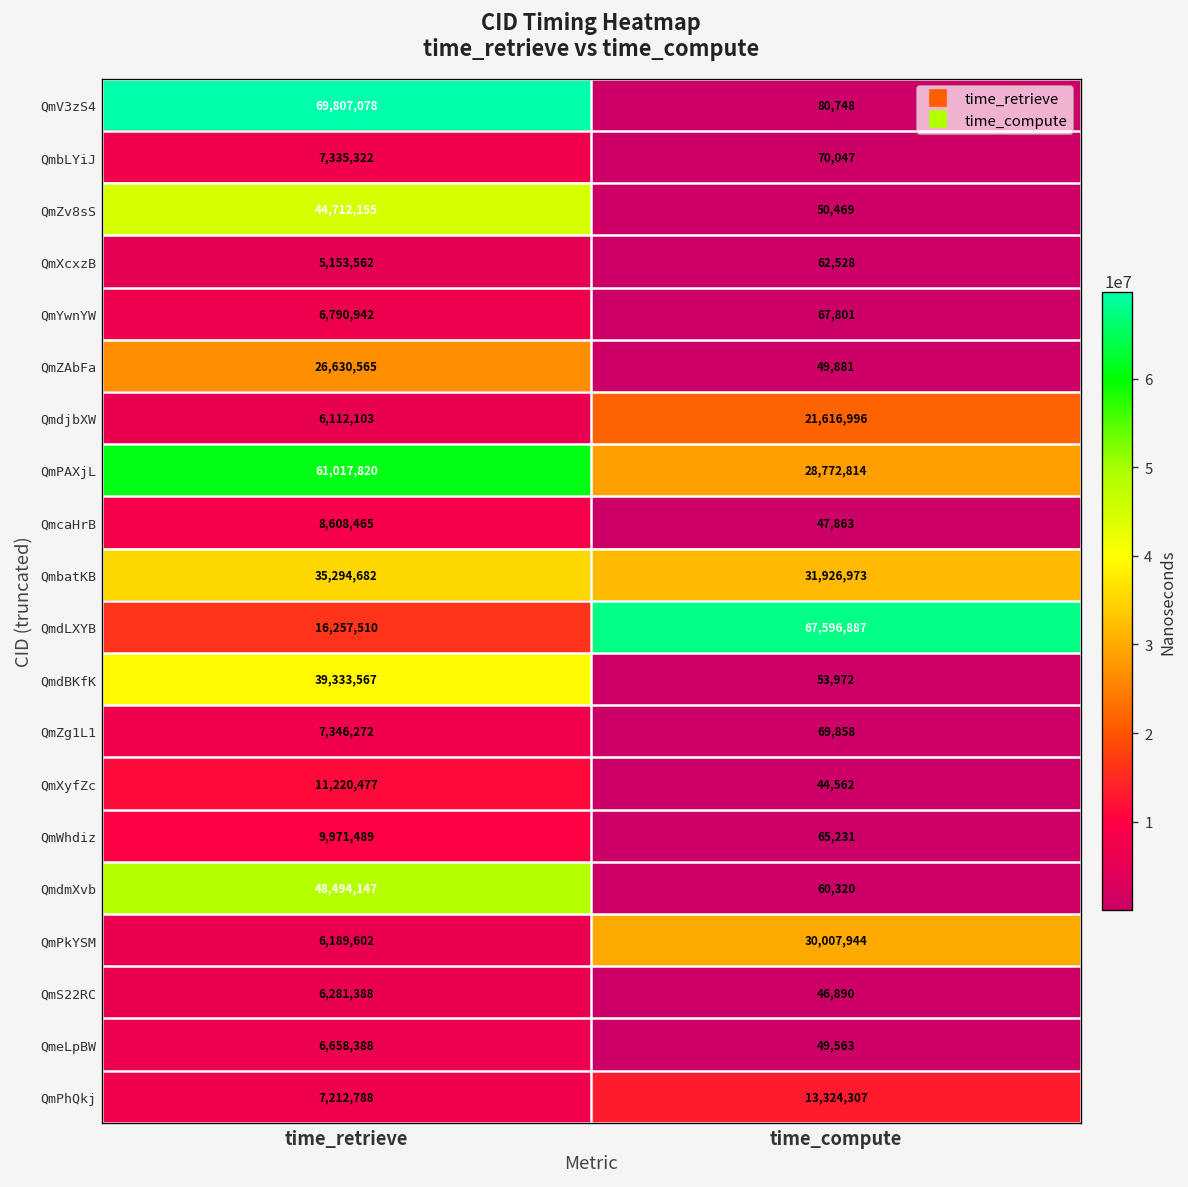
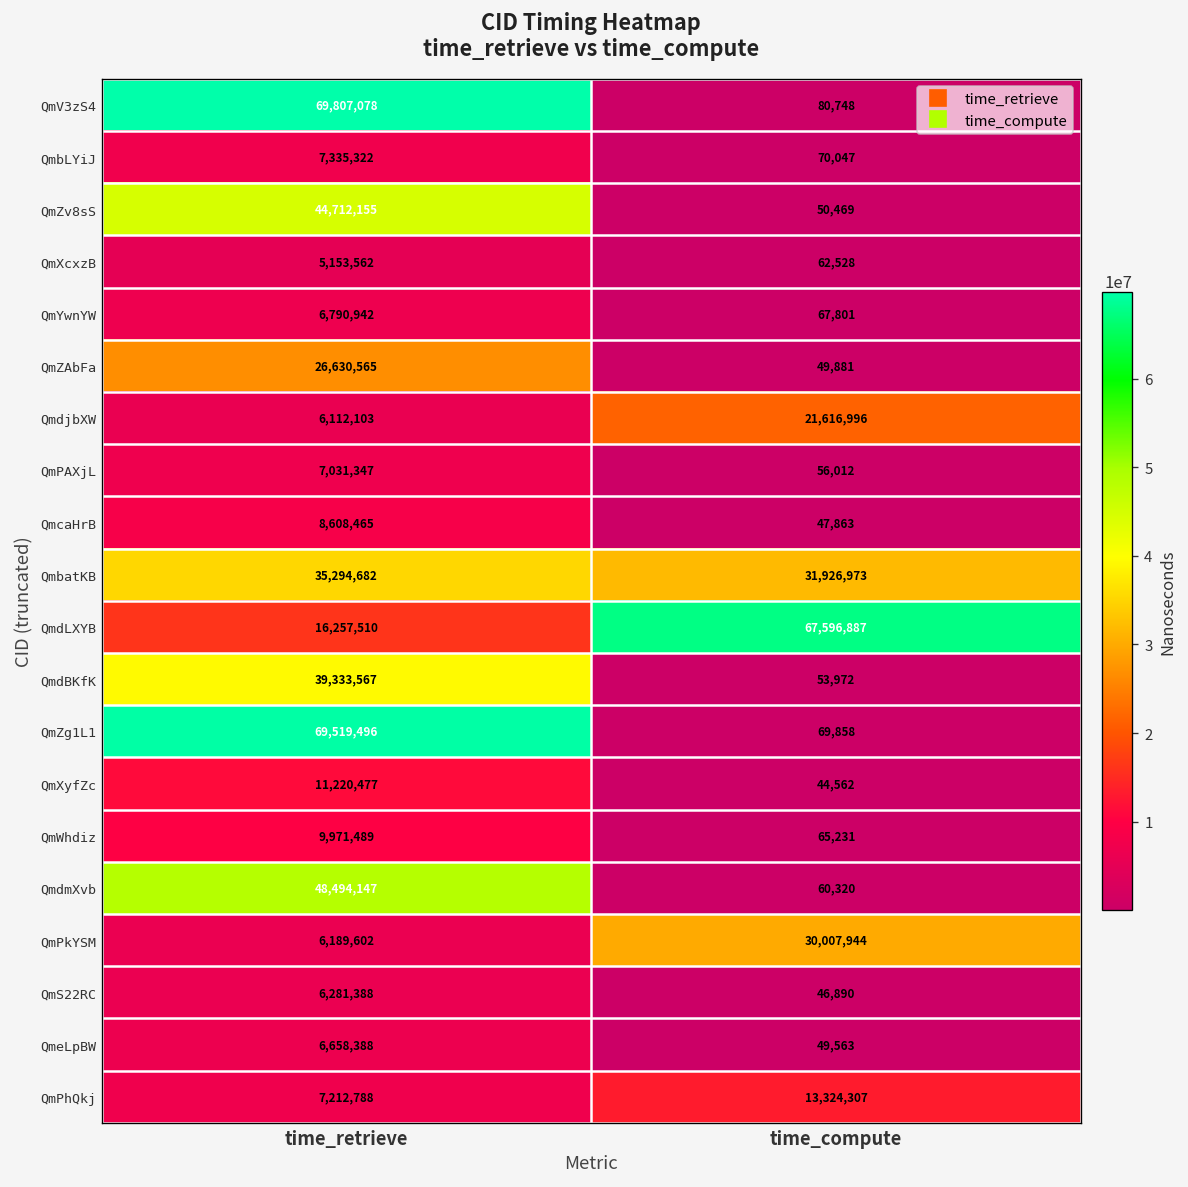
  {
    "QmV3zS4": {
      "time_retrieve": "69,807,078",
      "time_compute": "80,748"
    },
    "QmbLYiJ": {
      "time_retrieve": "7,335,322",
      "time_compute": "70,047"
    },
    "QmZv8sS": {
      "time_retrieve": "44,712,155",
      "time_compute": "50,469"
    },
    "QmXcxzB": {
      "time_retrieve": "5,153,562",
      "time_compute": "62,528"
    },
    "QmYwnYW": {
      "time_retrieve": "6,790,942",
      "time_compute": "67,801"
    },
    "QmZAbFa": {
      "time_retrieve": "26,630,565",
      "time_compute": "49,881"
    },
    "QmdjbXW": {
      "time_retrieve": "6,112,103",
      "time_compute": "21,616,996"
    },
    "QmPAXjL": {
-     "time_retrieve": "61,017,820",
-     "time_compute": "28,772,814"
+     "time_retrieve": "7,031,347",
+     "time_compute": "56,012"
    },
    "QmcaHrB": {
      "time_retrieve": "8,608,465",
      "time_compute": "47,863"
    },
    "QmbatKB": {
      "time_retrieve": "35,294,682",
      "time_compute": "31,926,973"
    },
    "QmdLXYB": {
      "time_retrieve": "16,257,510",
      "time_compute": "67,596,887"
    },
    "QmdBKfK": {
      "time_retrieve": "39,333,567",
      "time_compute": "53,972"
    },
    "QmZg1L1": {
-     "time_retrieve": "7,346,272",
+     "time_retrieve": "69,519,496",
      "time_compute": "69,858"
    },
    "QmXyfZc": {
      "time_retrieve": "11,220,477",
      "time_compute": "44,562"
    },
    "QmWhdiz": {
      "time_retrieve": "9,971,489",
      "time_compute": "65,231"
    },
    "QmdmXvb": {
      "time_retrieve": "48,494,147",
      "time_compute": "60,320"
    },
    "QmPkYSM": {
      "time_retrieve": "6,189,602",
      "time_compute": "30,007,944"
    },
    "QmS22RC": {
      "time_retrieve": "6,281,388",
      "time_compute": "46,890"
    },
    "QmeLpBW": {
      "time_retrieve": "6,658,388",
      "time_compute": "49,563"
    },
    "QmPhQkj": {
      "time_retrieve": "7,212,788",
      "time_compute": "13,324,307"
    }
  }
